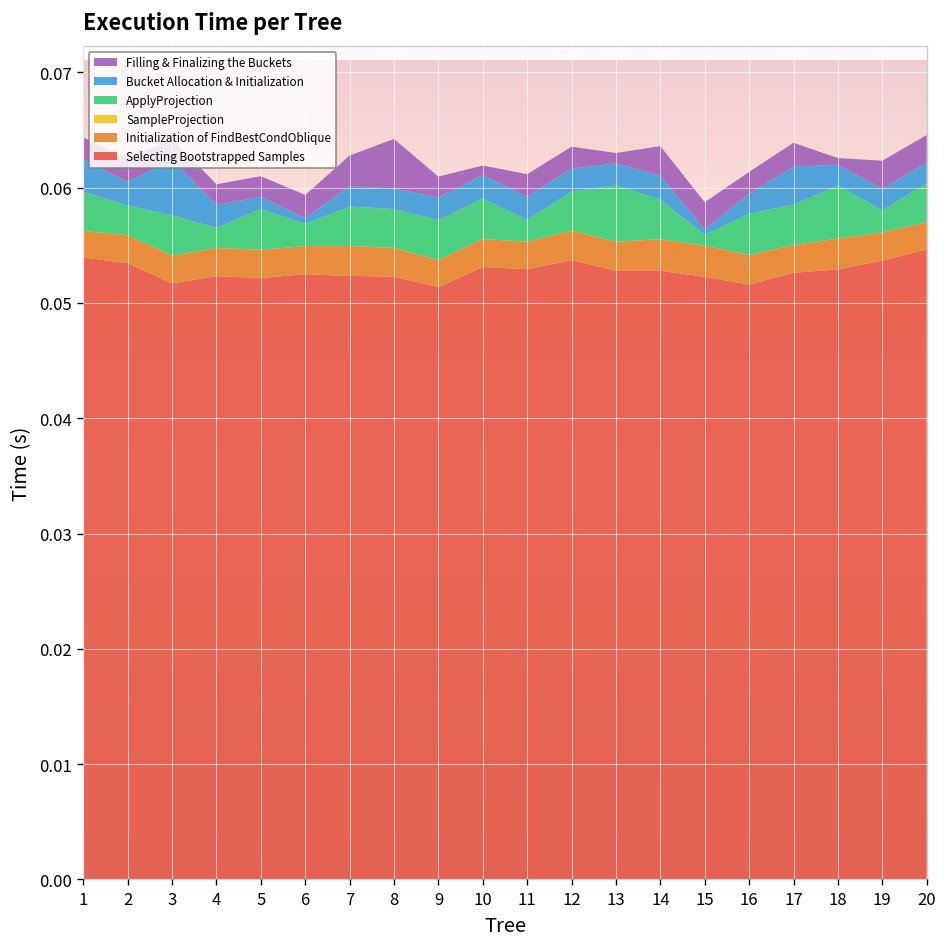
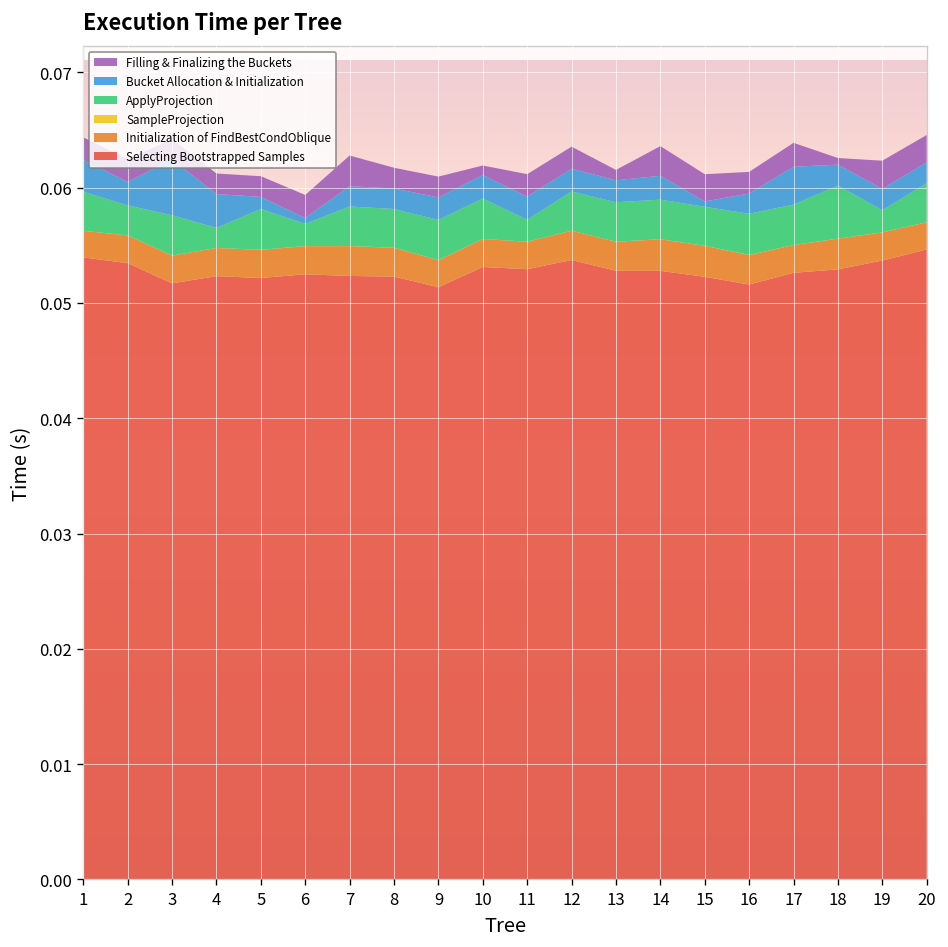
  {
    "ApplyProjection": {
      "1": 0.003,
      "2": 0.003,
      "3": 0.003,
      "4": 0.002,
      "5": 0.004,
      "6": 0.002,
      "7": 0.003,
      "8": 0.003,
      "9": 0.003,
      "10": 0.004,
      "11": 0.002,
      "12": 0.003,
-     "13": 0.005,
+     "13": 0.003,
      "14": 0.003,
-     "15": 0.001,
+     "15": 0.003,
      "16": 0.004,
      "17": 0.004,
      "18": 0.005,
      "19": 0.002,
      "20": 0.003
    },
    "Bucket Allocation & Initialization": {
      "1": 0.003,
      "2": 0.002,
-     "4": 0.002,
+     "4": 0.003,
      "5": 0.001,
      "6": 0.000,
      "7": 0.002,
      "8": 0.002,
      "9": 0.002,
      "10": 0.002,
      "11": 0.002,
      "12": 0.002,
      "13": 0.002,
      "14": 0.002,
      "15": 0.000,
      "16": 0.002,
      "17": 0.003,
      "18": 0.002,
      "19": 0.002,
      "20": 0.002
    },
    "Filling & Finalizing the Buckets": {
      "1": 0.002,
      "4": 0.002,
      "5": 0.002,
      "6": 0.002,
      "7": 0.003,
-     "8": 0.004,
+     "8": 0.002,
      "9": 0.002,
      "10": 0.001,
      "11": 0.002,
      "12": 0.002,
      "13": 0.001,
      "14": 0.003,
      "15": 0.002,
      "16": 0.002,
      "17": 0.002,
      "18": 0.001,
      "19": 0.002,
      "20": 0.002
    }
  }
